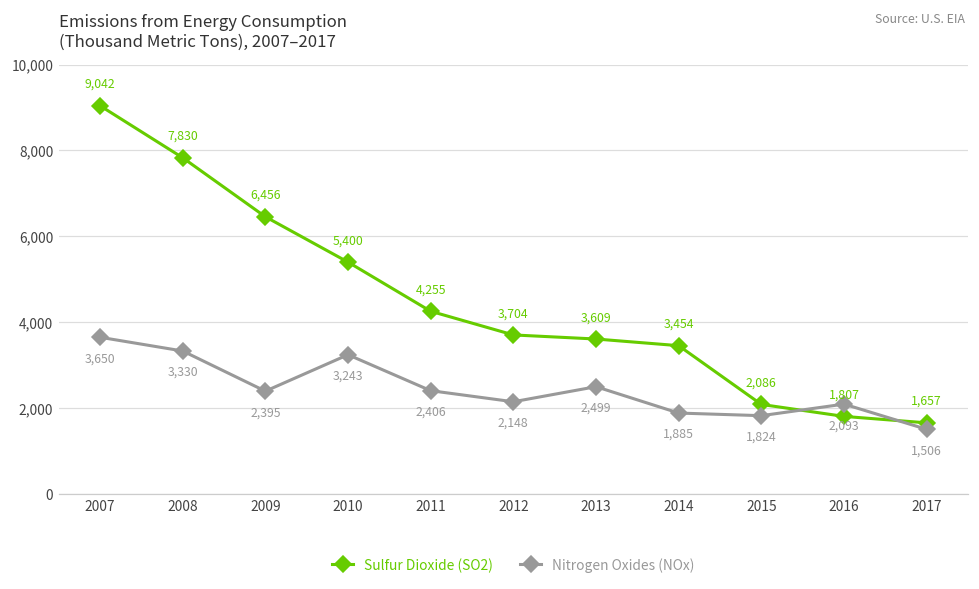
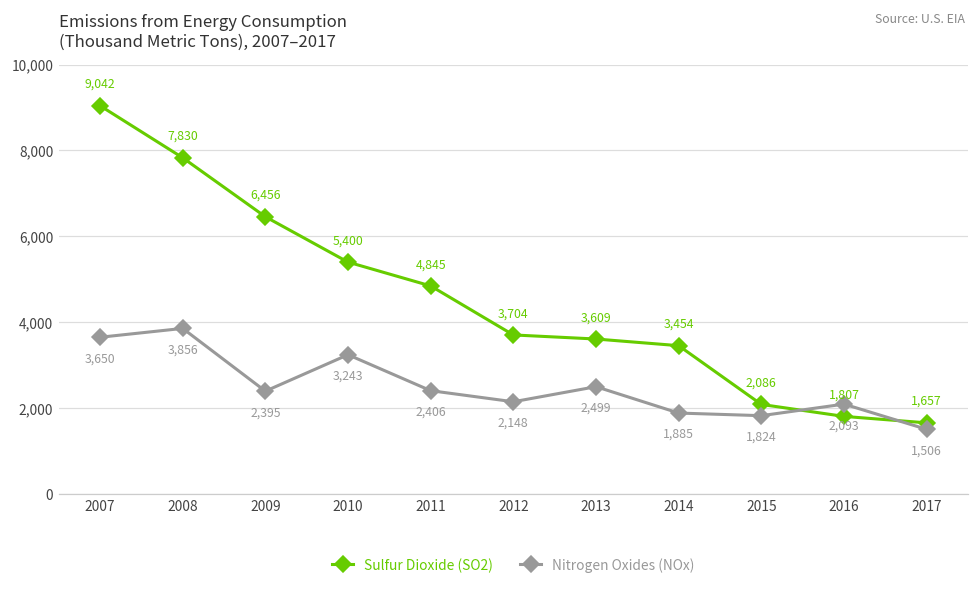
  {
    "Sulfur Dioxide (SO2)": {
      "2007": "9,042",
      "2008": "7,830",
      "2009": "6,456",
      "2010": "5,400",
-     "2011": "4,255",
+     "2011": "4,845",
      "2012": "3,704",
      "2013": "3,609",
      "2014": "3,454",
      "2015": "2,086",
      "2016": "1,807",
      "2017": "1,657"
    },
    "Nitrogen Oxides (NOx)": {
      "2007": "3,650",
-     "2008": "3,330",
+     "2008": "3,856",
      "2009": "2,395",
      "2010": "3,243",
      "2011": "2,406",
      "2012": "2,148",
      "2013": "2,499",
      "2014": "1,885",
      "2015": "1,824",
      "2016": "2,093",
      "2017": "1,506"
    }
  }
